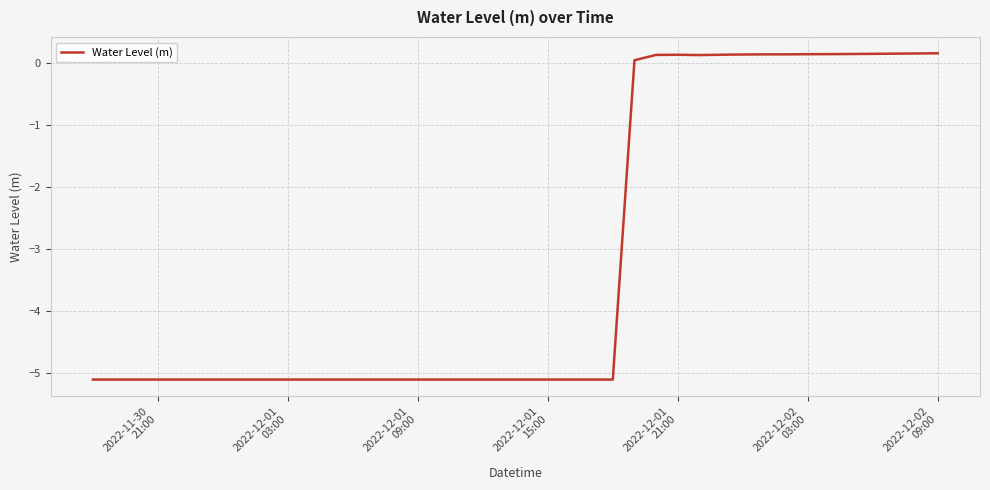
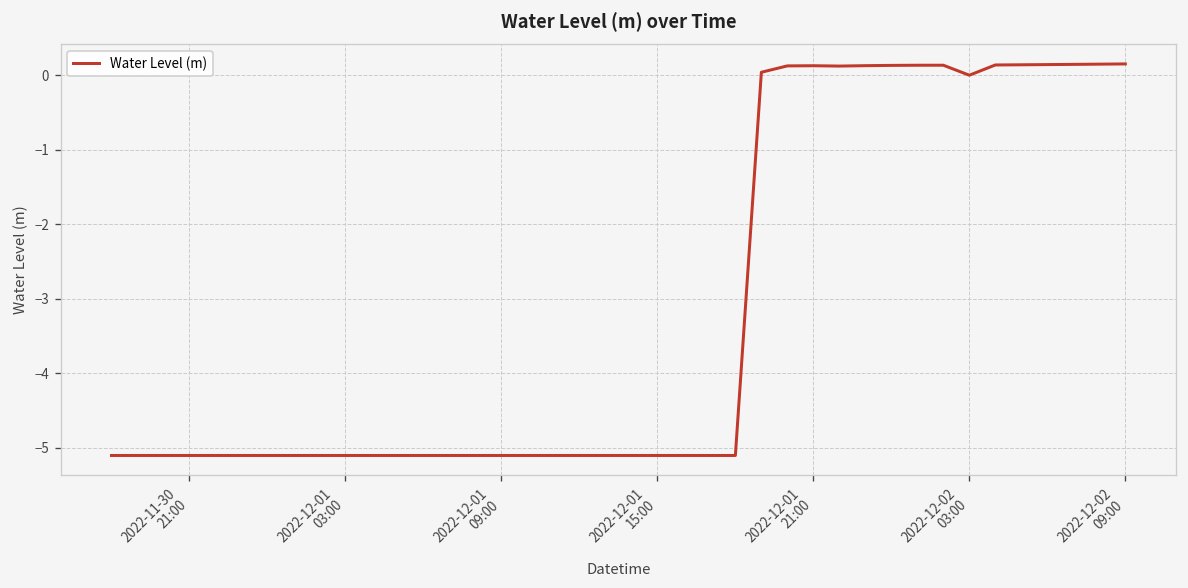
  {
    "2022-11-30 21:00": -5.1,
    "2022-12-01 03:00": -5.1,
    "2022-12-01 09:00": -5.1,
    "2022-12-01 15:00": -5.1,
    "2022-12-01 21:00": 0.1,
-   "2022-12-02 03:00": 0.1,
+   "2022-12-02 03:00": 0.0,
    "2022-12-02 09:00": 0.2
  }
